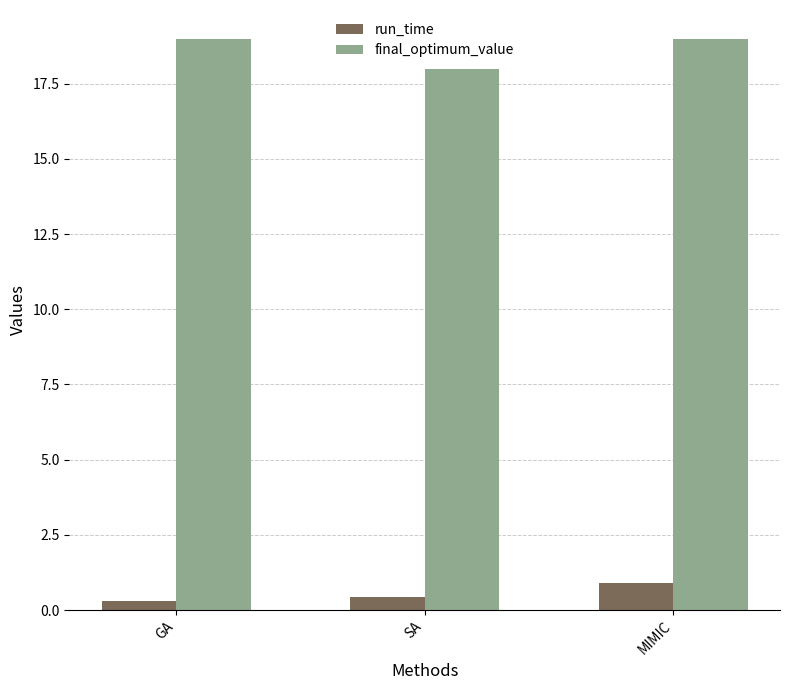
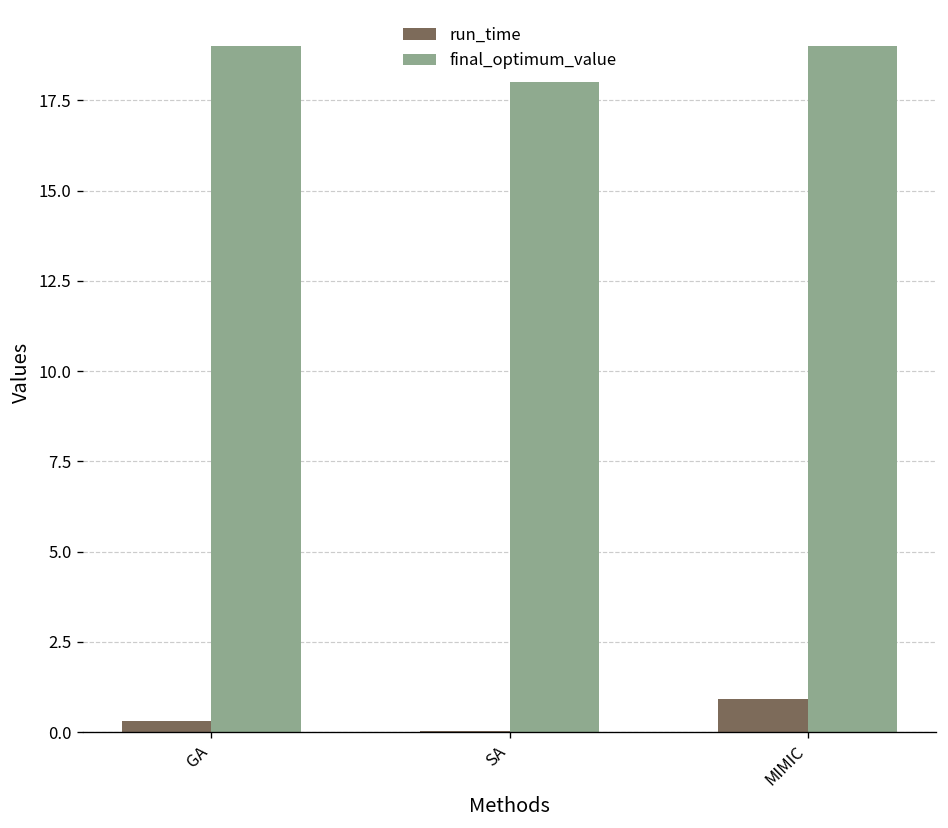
  {
    "run_time": {
      "GA": 0.3,
-     "SA": 0.4,
+     "SA": 0.0,
      "MIMIC": 0.9
    },
    "final_optimum_value": {
      "GA": 19.0,
      "SA": 18.0,
      "MIMIC": 19.0
    }
  }
